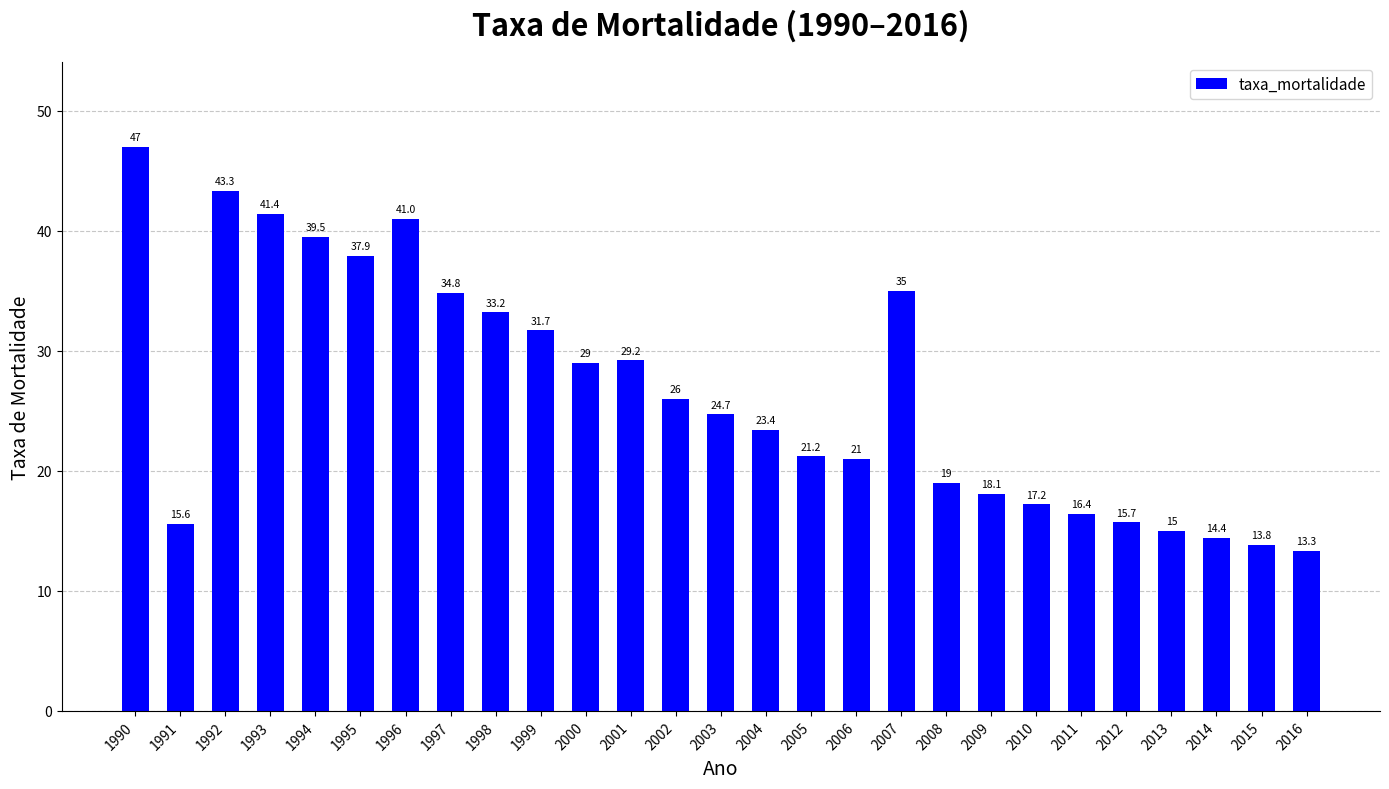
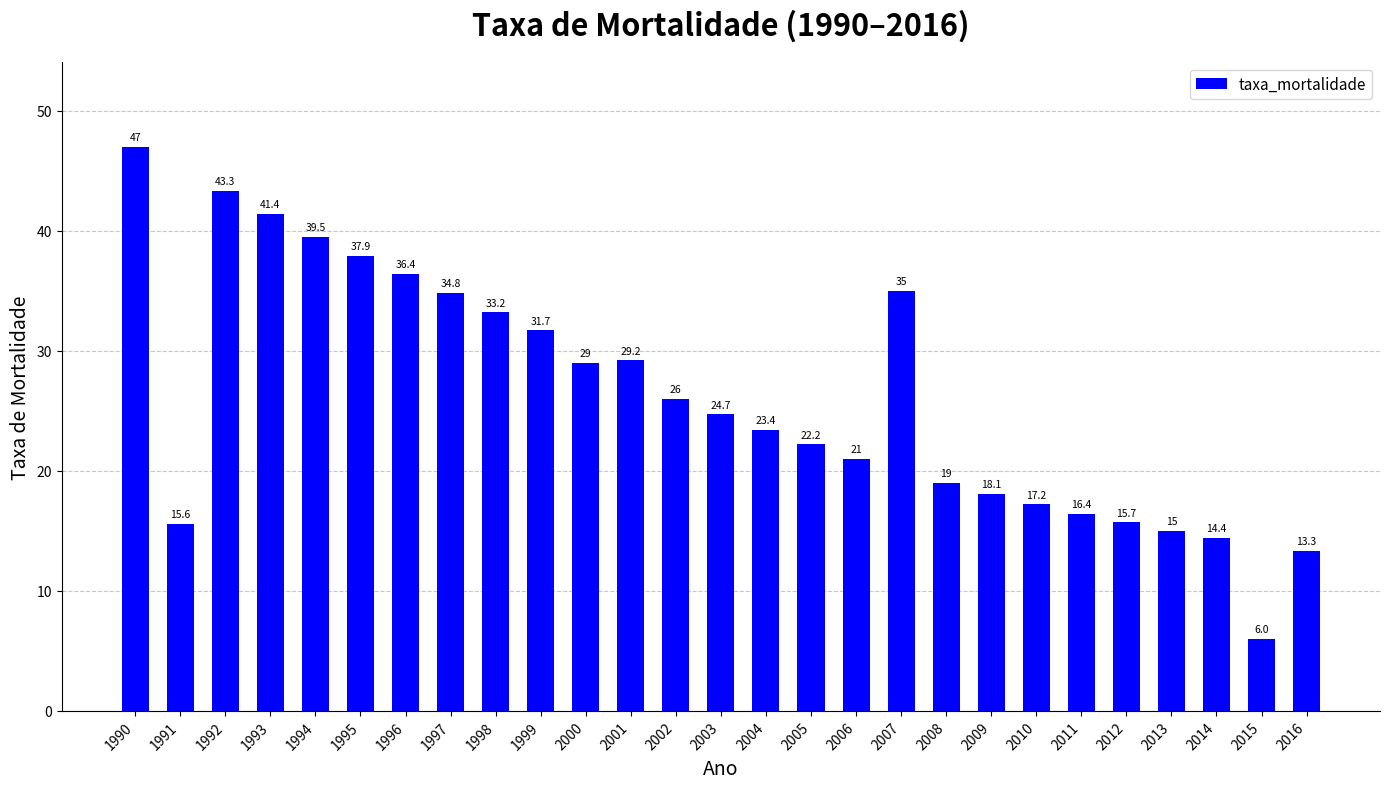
  {
    "1990": 47,
    "1991": 15.6,
    "1992": 43.3,
    "1993": 41.4,
    "1994": 39.5,
    "1995": 37.9,
-   "1996": 41.0,
+   "1996": 36.4,
    "1997": 34.8,
    "1998": 33.2,
    "1999": 31.7,
    "2000": 29,
    "2001": 29.2,
    "2002": 26,
    "2003": 24.7,
    "2004": 23.4,
-   "2005": 21.2,
+   "2005": 22.2,
    "2006": 21,
    "2007": 35,
    "2008": 19,
    "2009": 18.1,
    "2010": 17.2,
    "2011": 16.4,
    "2012": 15.7,
    "2013": 15,
    "2014": 14.4,
-   "2015": 13.8,
+   "2015": 6.0,
    "2016": 13.3
  }
